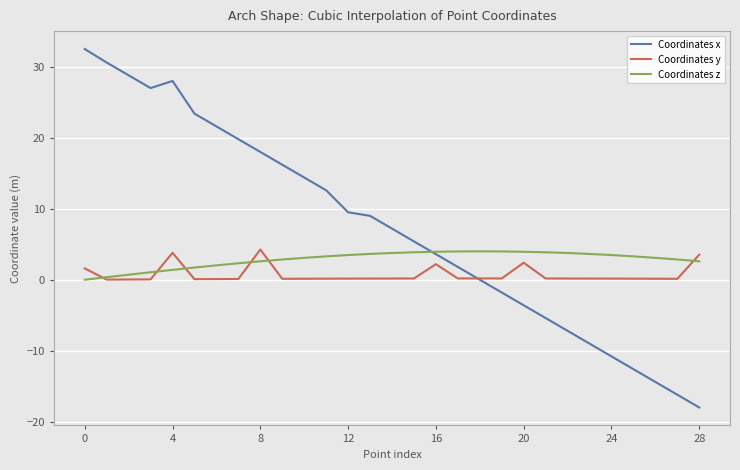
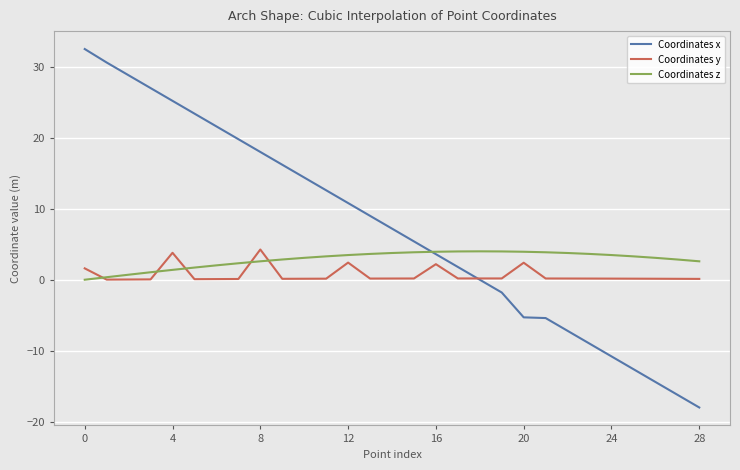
  {
    "Coordinates x": {
      "0": 33,
-     "4": 28,
+     "4": 25,
      "8": 18,
-     "12": 10,
-     "20": -4,
+     "12": 11,
+     "20": -5,
      "24": -11,
      "28": -18
    },
    "Coordinates y": {
      "0": 2,
      "4": 4,
      "8": 4,
-     "12": 0,
+     "12": 2,
      "16": 2,
      "20": 2,
      "24": 0,
-     "28": 4
+     "28": 0
    },
    "Coordinates z": {
      "0": 0,
      "4": 1,
      "8": 3,
      "12": 3,
      "20": 4,
      "24": 3,
      "28": 3
    }
  }
